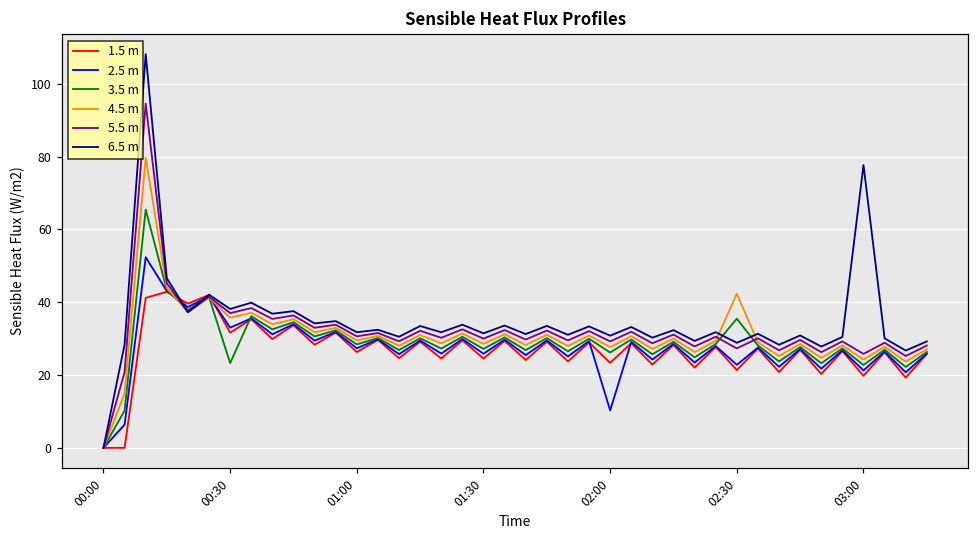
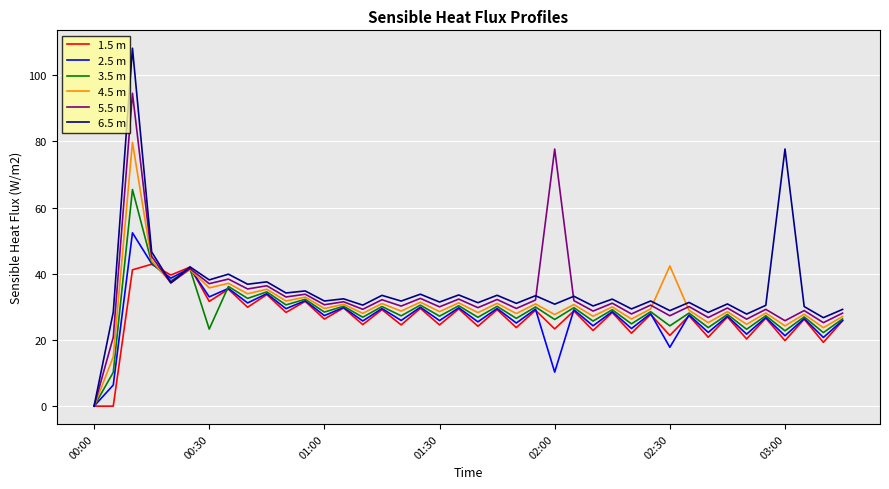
  {
    "1.5 m": {
      "00:30": 32,
      "01:00": 26,
      "01:30": 25,
      "02:00": 23,
      "02:30": 21,
      "03:00": 20
    },
    "2.5 m": {
      "00:30": 33,
      "01:00": 27,
      "01:30": 26,
      "02:00": 10,
-     "02:30": 23,
+     "02:30": 18,
      "03:00": 21
    },
    "3.5 m": {
      "00:30": 23,
      "01:00": 28,
      "01:30": 27,
      "02:00": 26,
-     "02:30": 35,
+     "02:30": 24,
      "03:00": 23
    },
    "4.5 m": {
      "00:30": 36,
      "01:00": 30,
      "01:30": 29,
      "02:00": 28,
      "02:30": 42,
      "03:00": 24
    },
    "5.5 m": {
      "00:30": 37,
      "01:00": 31,
      "01:30": 30,
-     "02:00": 29,
+     "02:00": 78,
      "02:30": 27,
      "03:00": 26
    },
    "6.5 m": {
      "00:30": 38,
      "01:00": 32,
      "01:30": 31,
      "02:00": 31,
      "02:30": 29,
      "03:00": 78
    }
  }
